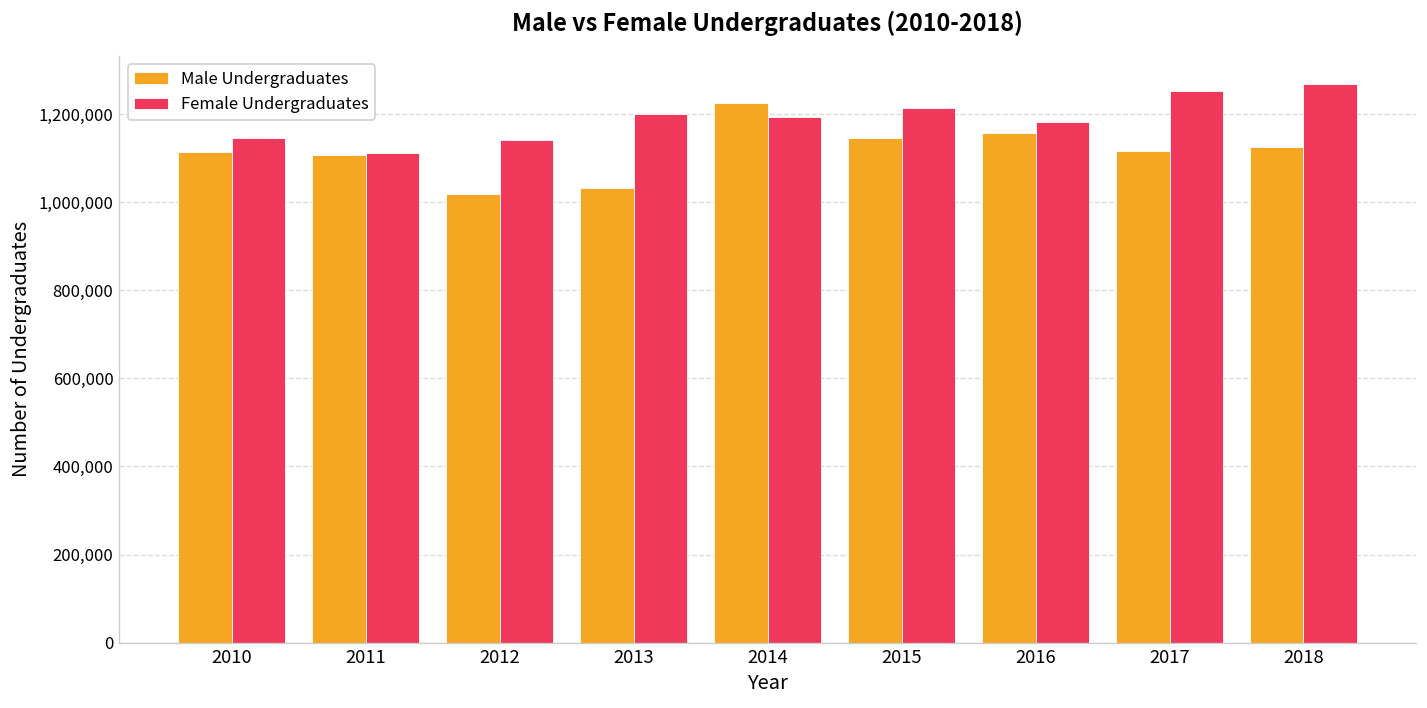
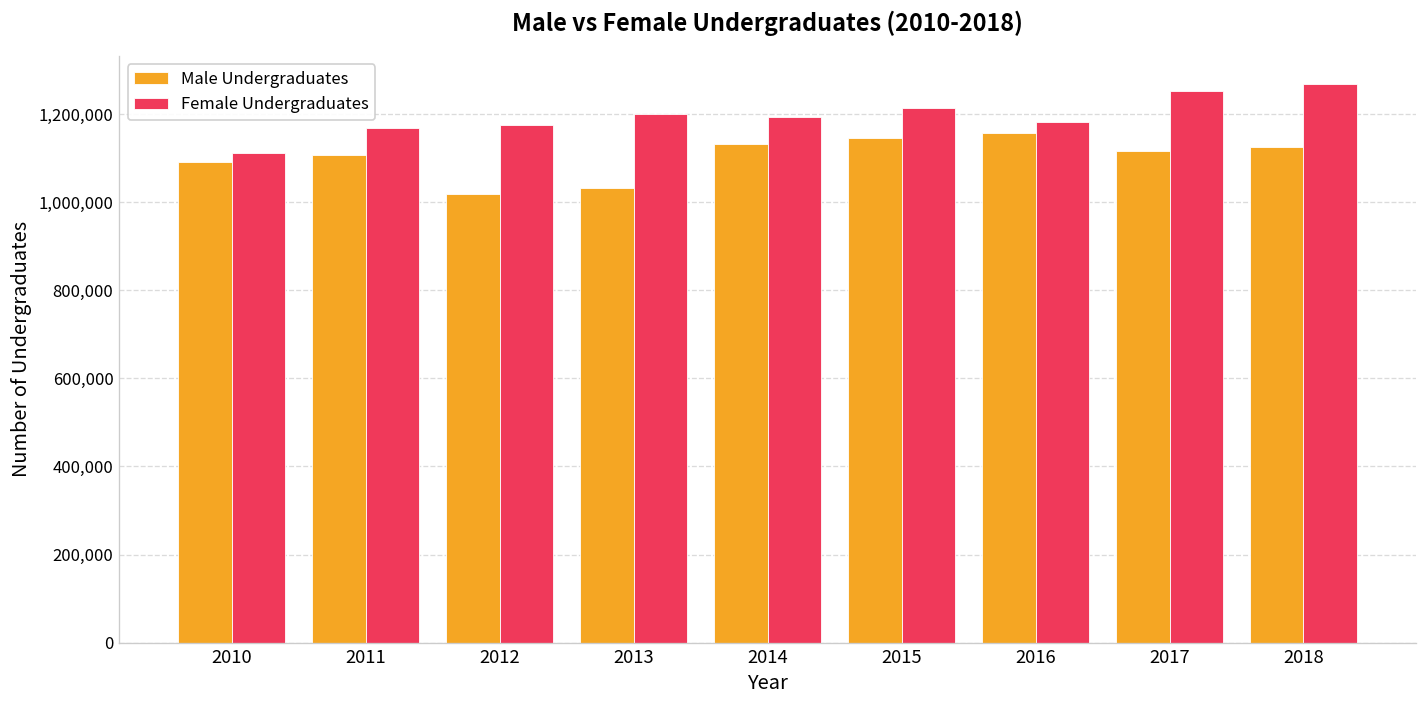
  {
    "Male Undergraduates": {
-     "2010": "1,110,000",
+     "2010": "1,090,000",
      "2011": "1,110,000",
      "2012": "1,020,000",
      "2013": "1,030,000",
-     "2014": "1,220,000",
+     "2014": "1,130,000",
      "2015": "1,150,000",
      "2016": "1,160,000",
      "2017": "1,120,000",
      "2018": "1,120,000"
    },
    "Female Undergraduates": {
-     "2010": "1,140,000",
-     "2011": "1,110,000",
-     "2012": "1,140,000",
+     "2010": "1,110,000",
+     "2011": "1,170,000",
+     "2012": "1,180,000",
      "2013": "1,200,000",
      "2014": "1,190,000",
      "2015": "1,210,000",
      "2016": "1,180,000",
      "2017": "1,250,000",
      "2018": "1,270,000"
    }
  }
